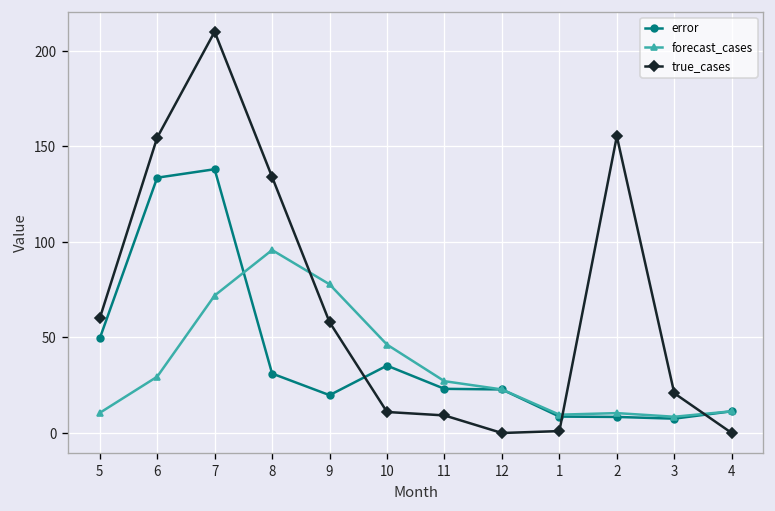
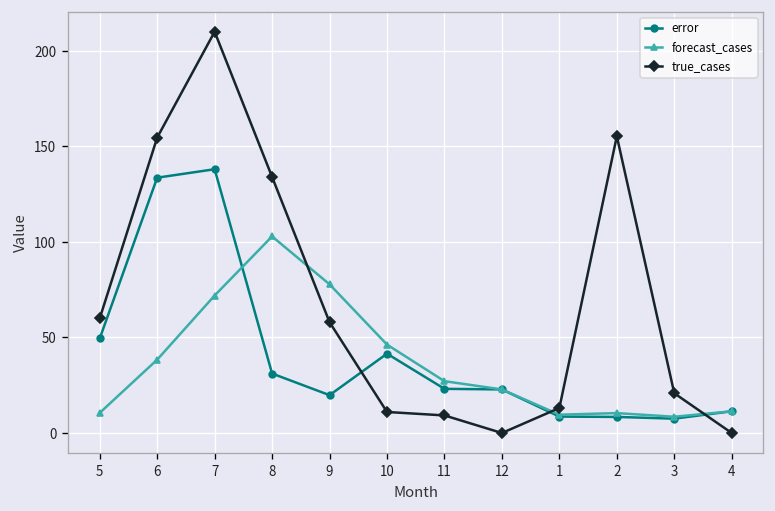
  {
    "error": {
      "5": 49,
      "6": 134,
      "7": 138,
      "8": 31,
      "9": 20,
-     "10": 35,
+     "10": 42,
      "11": 23,
      "2": 8
    },
    "forecast_cases": {
      "5": 11,
-     "6": 29,
+     "6": 38,
      "7": 72,
-     "8": 96,
+     "8": 103,
      "9": 78,
      "10": 46,
      "11": 27,
      "2": 10
    },
    "true_cases": {
      "5": 60,
      "6": 155,
      "7": 210,
      "8": 134,
      "9": 58,
      "10": 11,
      "11": 9,
      "12": 0,
-     "1": 1,
+     "1": 13,
      "2": 155,
      "3": 21,
      "4": 0
    }
  }
